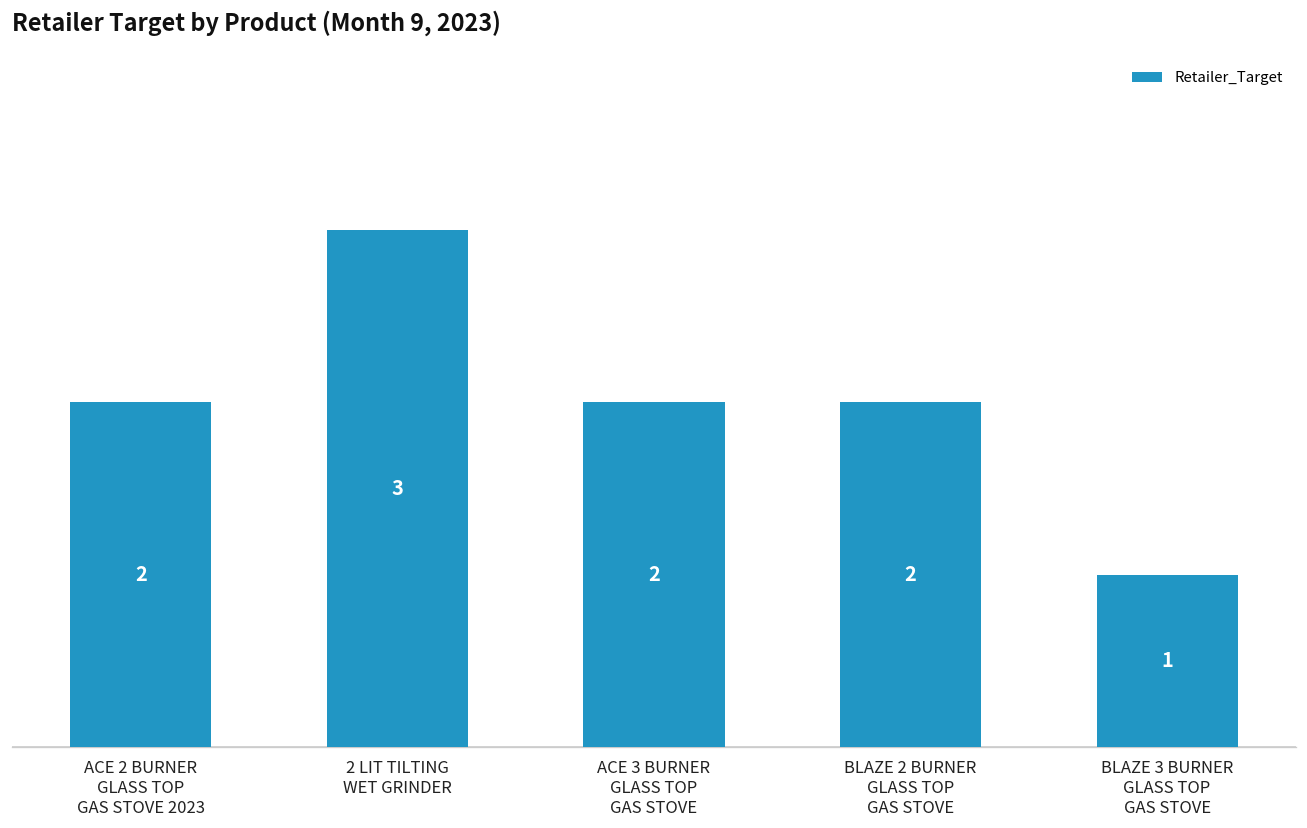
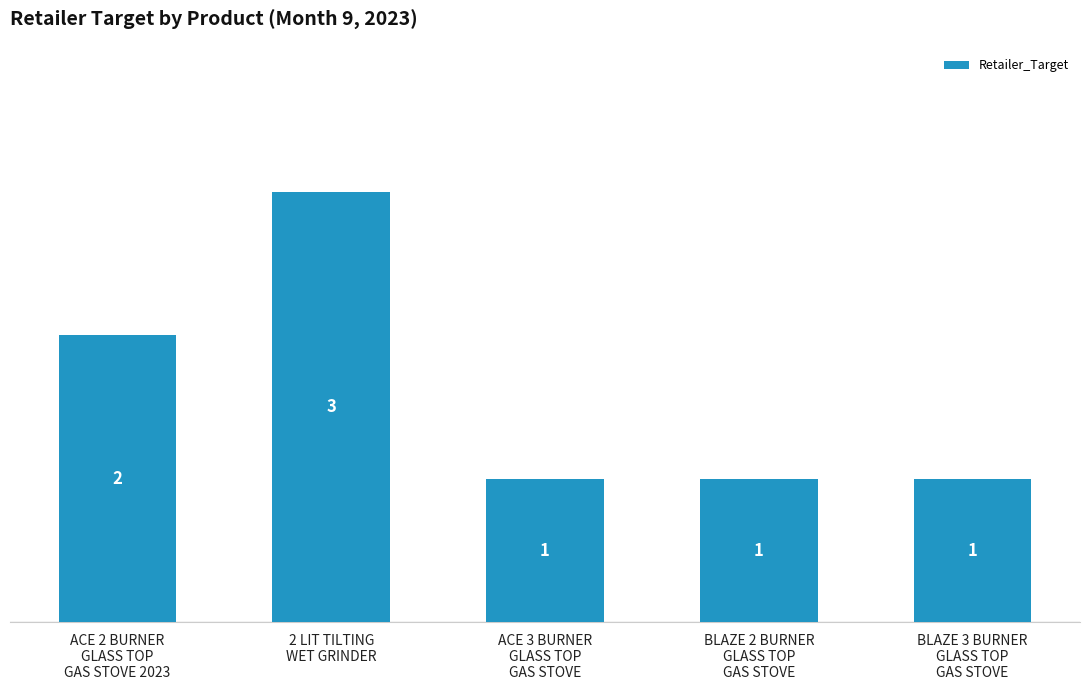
  {
    "ACE 2 BURNER GLASS TOP GAS STOVE 2023": 2,
    "2 LIT TILTING WET GRINDER": 3,
-   "ACE 3 BURNER GLASS TOP GAS STOVE": 2,
-   "BLAZE 2 BURNER GLASS TOP GAS STOVE": 2,
+   "ACE 3 BURNER GLASS TOP GAS STOVE": 1,
+   "BLAZE 2 BURNER GLASS TOP GAS STOVE": 1,
    "BLAZE 3 BURNER GLASS TOP GAS STOVE": 1
  }
